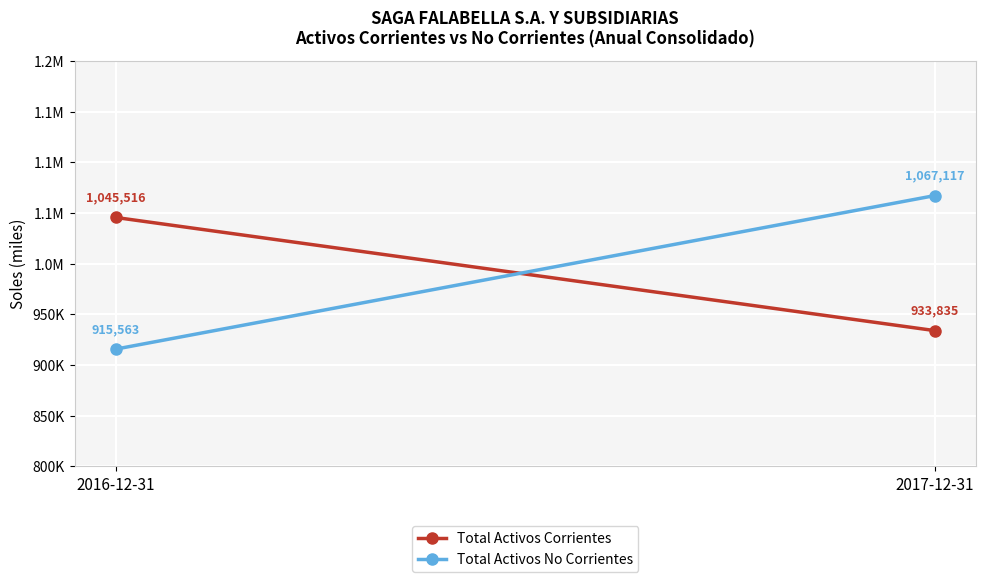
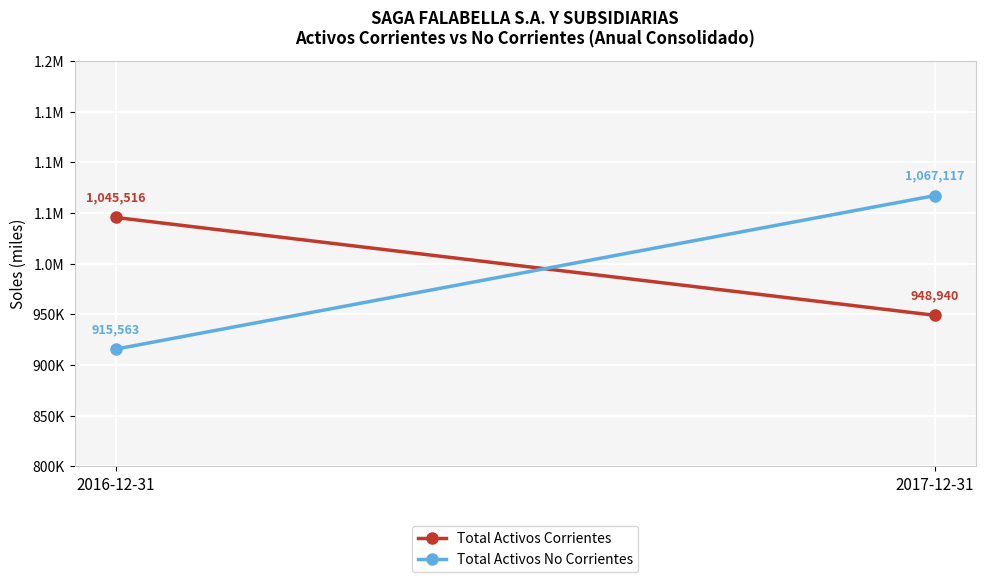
  {
    "Total Activos Corrientes": {
      "2016-12-31": "1,045,516",
-     "2017-12-31": "933,835"
+     "2017-12-31": "948,940"
    },
    "Total Activos No Corrientes": {
      "2016-12-31": "915,563",
      "2017-12-31": "1,067,117"
    }
  }
